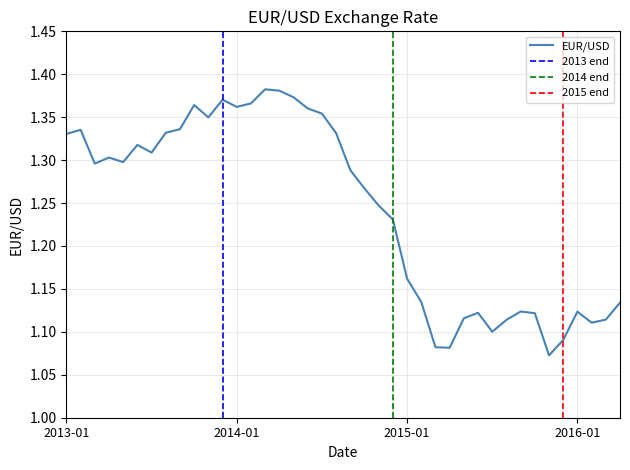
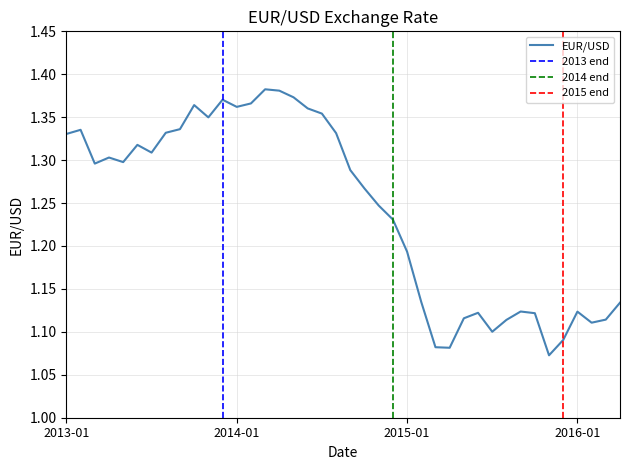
  {
    "2013-01": 1.33,
    "2014-01": 1.36,
-   "2015-01": 1.16,
+   "2015-01": 1.19,
    "2016-01": 1.12
  }
